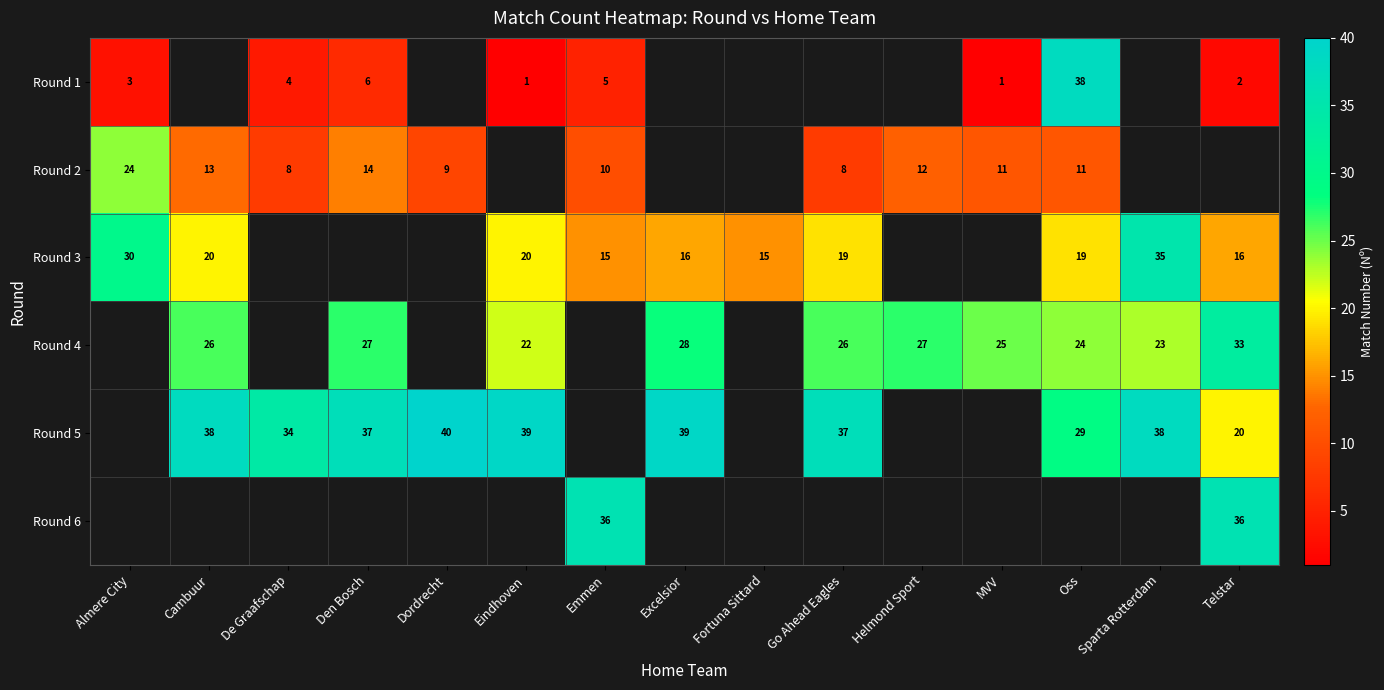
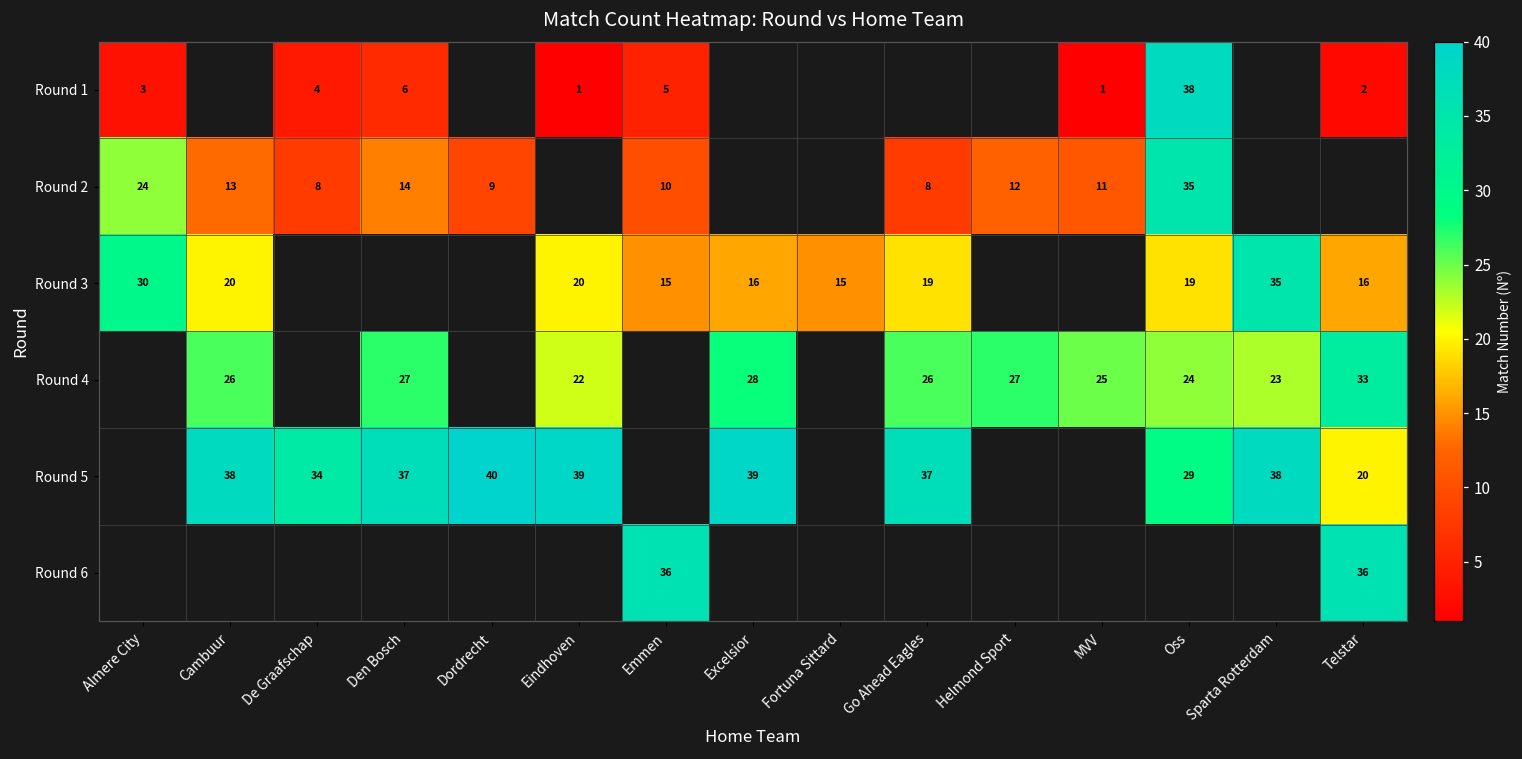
  {
    "Round 1": {
      "Almere City": 3,
      "De Graafschap": 4,
      "Den Bosch": 6,
      "Eindhoven": 1,
      "Emmen": 5,
      "MVV": 1,
      "Oss": 38,
      "Telstar": 2
    },
    "Round 2": {
      "Almere City": 24,
      "Cambuur": 13,
      "De Graafschap": 8,
      "Den Bosch": 14,
      "Dordrecht": 9,
      "Emmen": 10,
      "Go Ahead Eagles": 8,
      "Helmond Sport": 12,
      "MVV": 11,
-     "Oss": 11
+     "Oss": 35
    },
    "Round 3": {
      "Almere City": 30,
      "Cambuur": 20,
      "Eindhoven": 20,
      "Emmen": 15,
      "Excelsior": 16,
      "Fortuna Sittard": 15,
      "Go Ahead Eagles": 19,
      "Oss": 19,
      "Sparta Rotterdam": 35,
      "Telstar": 16
    },
    "Round 4": {
      "Cambuur": 26,
      "Den Bosch": 27,
      "Eindhoven": 22,
      "Excelsior": 28,
      "Go Ahead Eagles": 26,
      "Helmond Sport": 27,
      "MVV": 25,
      "Oss": 24,
      "Sparta Rotterdam": 23,
      "Telstar": 33
    },
    "Round 5": {
      "Cambuur": 38,
      "De Graafschap": 34,
      "Den Bosch": 37,
      "Dordrecht": 40,
      "Eindhoven": 39,
      "Excelsior": 39,
      "Go Ahead Eagles": 37,
      "Oss": 29,
      "Sparta Rotterdam": 38,
      "Telstar": 20
    },
    "Round 6": {
      "Emmen": 36,
      "Telstar": 36
    }
  }
